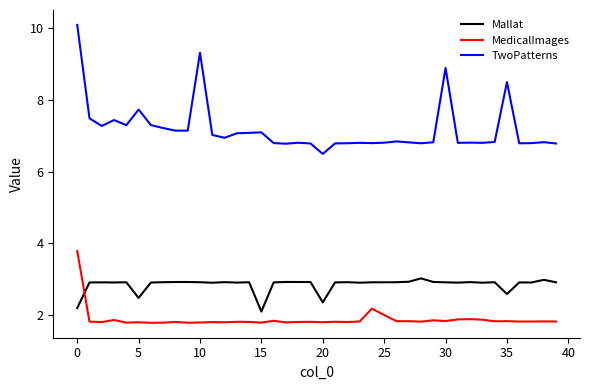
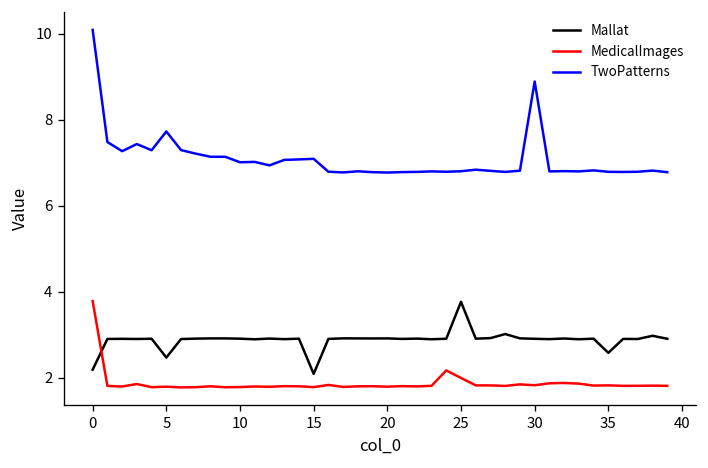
  {
    "Mallat": {
      "0": 2.2,
      "5": 2.5,
      "10": 2.9,
      "15": 2.1,
-     "20": 2.4,
-     "25": 2.9,
+     "20": 2.9,
+     "25": 3.8,
      "30": 2.9,
      "35": 2.6
    },
    "MedicalImages": {
      "0": 3.8,
      "5": 1.8,
      "10": 1.8,
      "15": 1.8,
      "20": 1.8,
      "25": 2.0,
      "30": 1.8,
      "35": 1.8
    },
    "TwoPatterns": {
      "0": 10.1,
      "5": 7.7,
-     "10": 9.3,
+     "10": 7.0,
      "15": 7.1,
-     "20": 6.5,
+     "20": 6.8,
      "25": 6.8,
      "30": 8.9,
-     "35": 8.5
+     "35": 6.8
    }
  }
